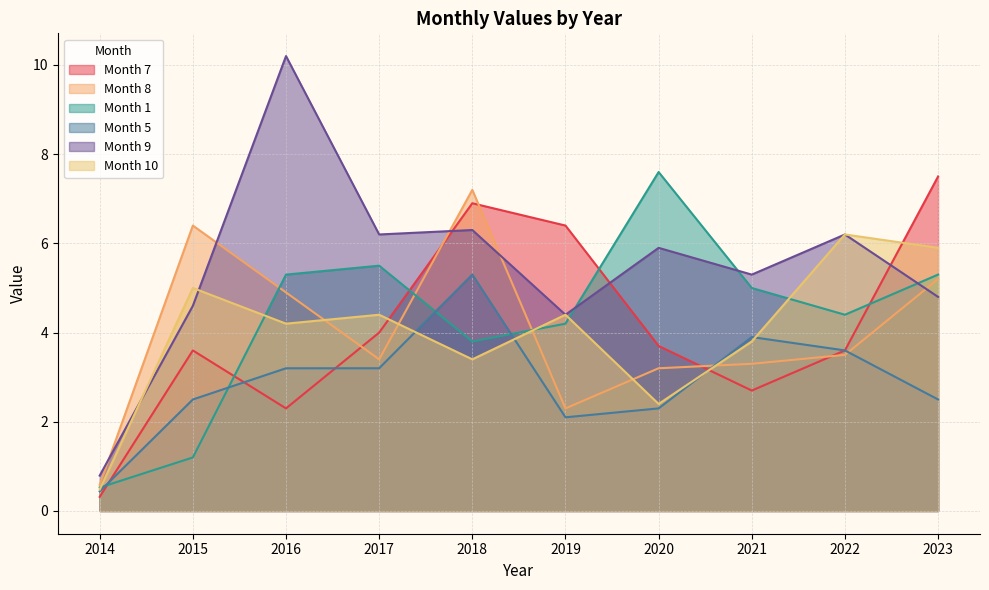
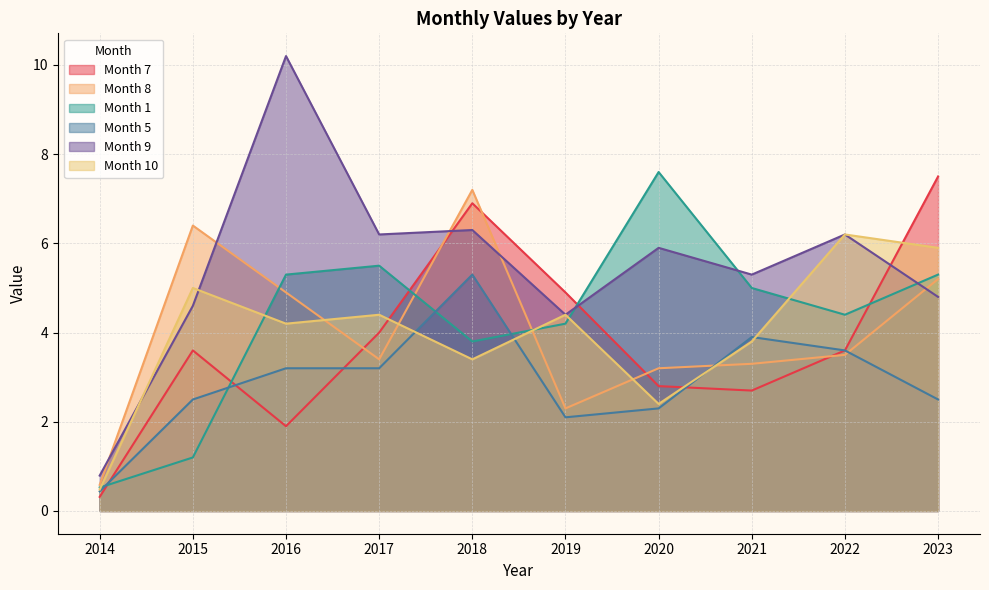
  {
    "Month 7": {
      "2014": 0.3,
      "2015": 3.6,
-     "2016": 2.3,
+     "2016": 1.9,
      "2017": 4.0,
      "2018": 6.9,
-     "2019": 6.4,
-     "2020": 3.7,
+     "2019": 4.9,
+     "2020": 2.8,
      "2021": 2.7,
      "2023": 7.5
    }
  }
